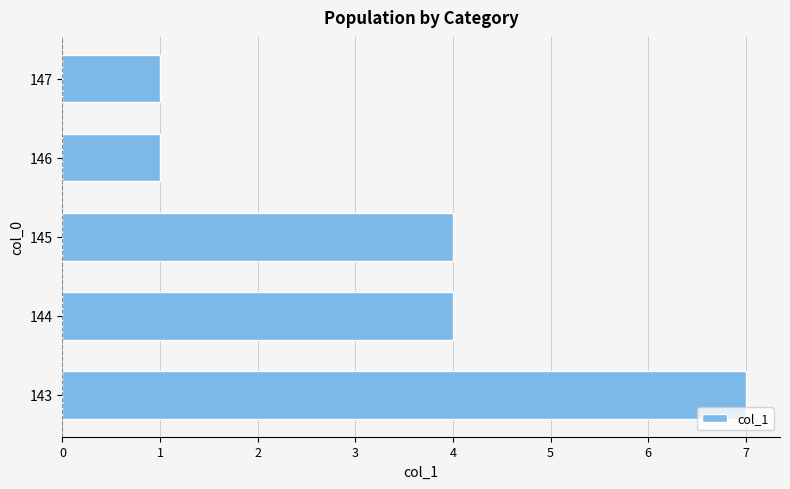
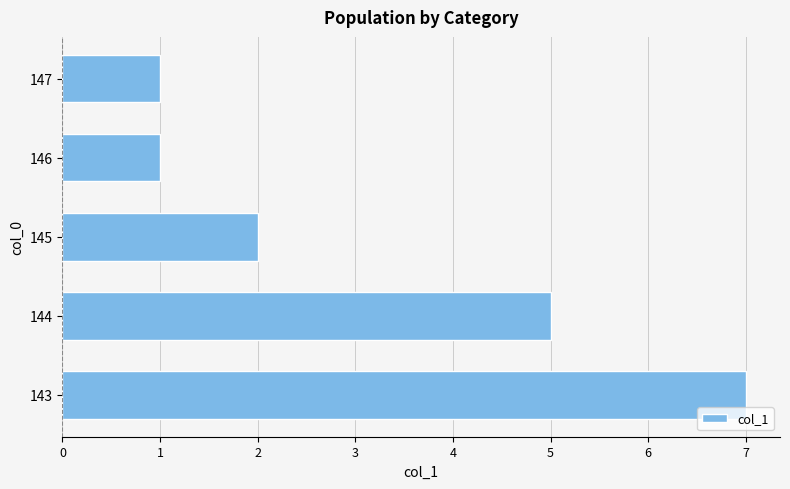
  {
    "147": 1,
    "146": 1,
-   "145": 4,
-   "144": 4,
+   "145": 2,
+   "144": 5,
    "143": 7
  }
